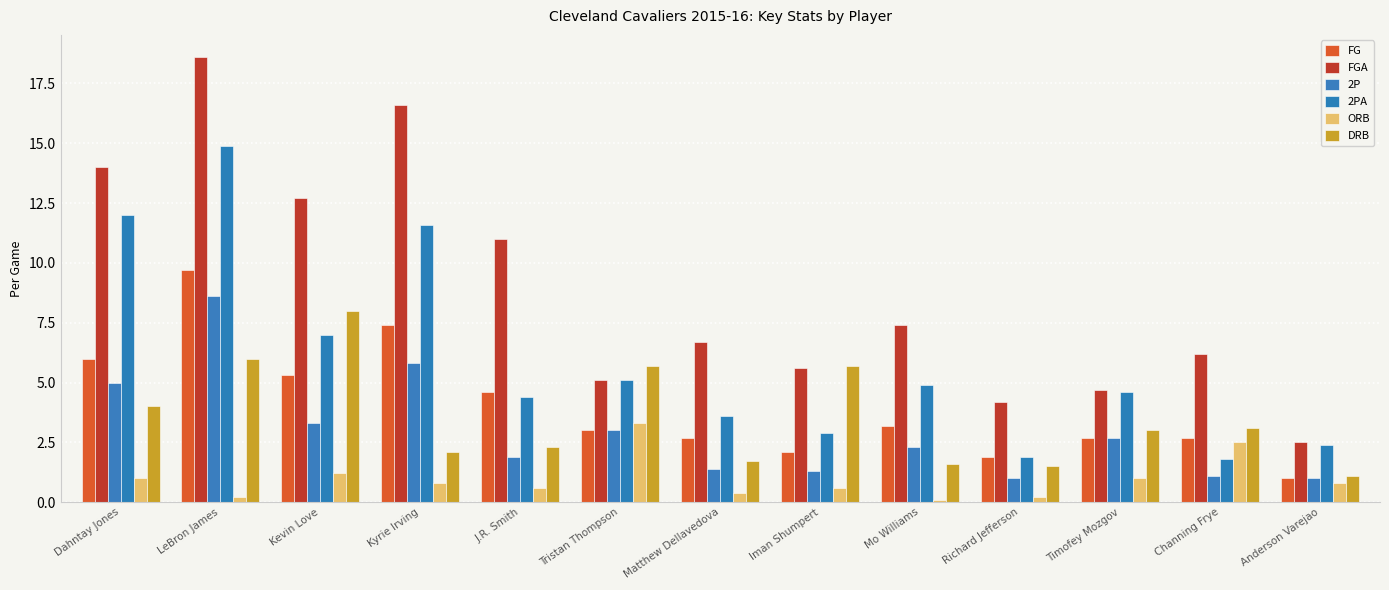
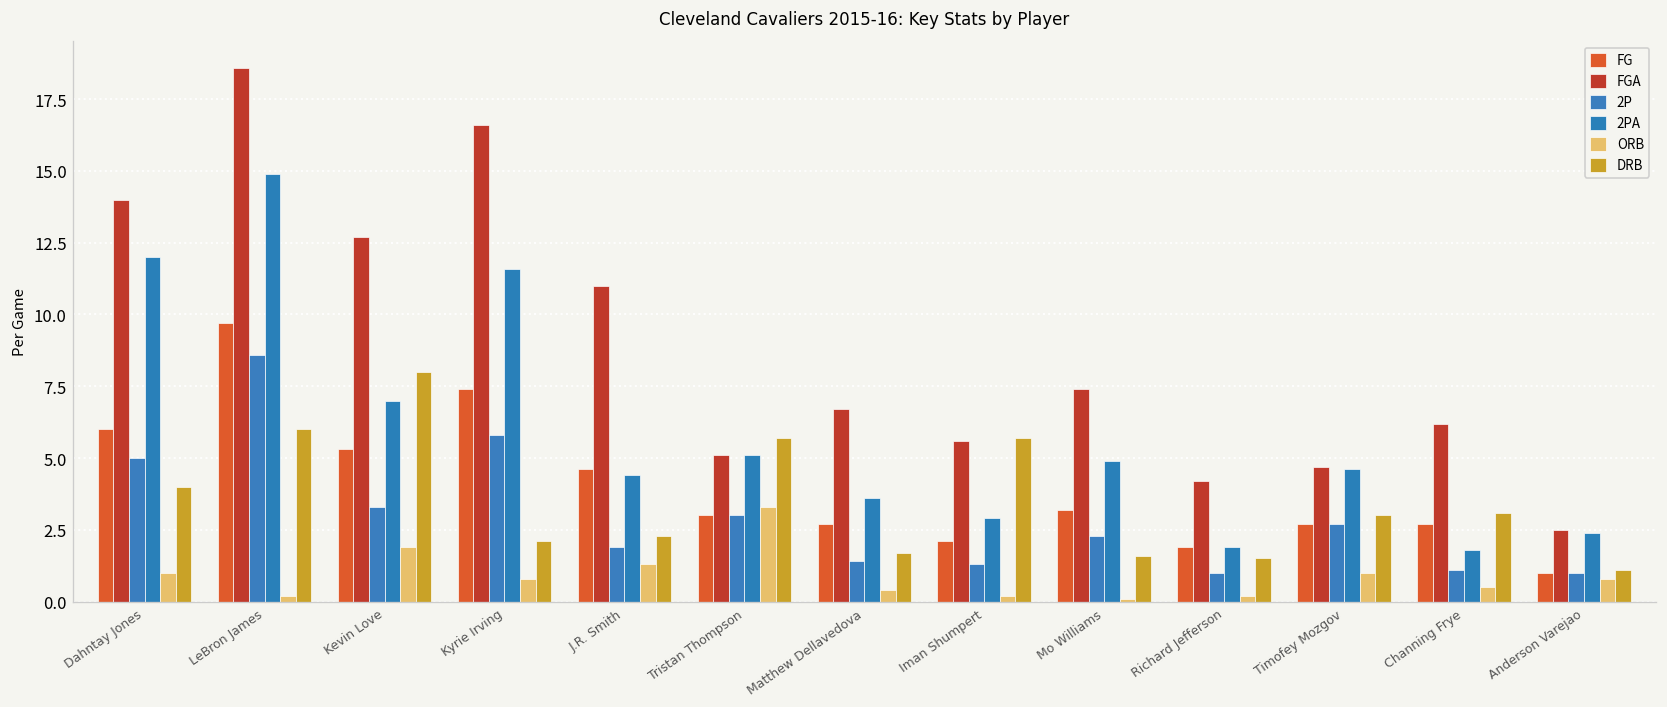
  {
    "ORB": {
      "Dahntay Jones": 1.0,
      "LeBron James": 0.2,
-     "Kevin Love": 1.2,
+     "Kevin Love": 1.9,
      "Kyrie Irving": 0.8,
-     "J.R. Smith": 0.6,
+     "J.R. Smith": 1.3,
      "Tristan Thompson": 3.3,
      "Matthew Dellavedova": 0.4,
-     "Iman Shumpert": 0.6,
+     "Iman Shumpert": 0.2,
      "Richard Jefferson": 0.2,
      "Timofey Mozgov": 1.0,
-     "Channing Frye": 2.5,
+     "Channing Frye": 0.5,
      "Anderson Varejao": 0.8
    },
    "DRB": {
      "Dahntay Jones": 4.0,
      "LeBron James": 6.0,
      "Kevin Love": 8.0,
      "Kyrie Irving": 2.1,
      "J.R. Smith": 2.3,
      "Tristan Thompson": 5.7,
      "Matthew Dellavedova": 1.7,
      "Iman Shumpert": 5.7,
      "Mo Williams": 1.6,
      "Richard Jefferson": 1.5,
      "Timofey Mozgov": 3.0,
      "Channing Frye": 3.1,
      "Anderson Varejao": 1.1
    }
  }
